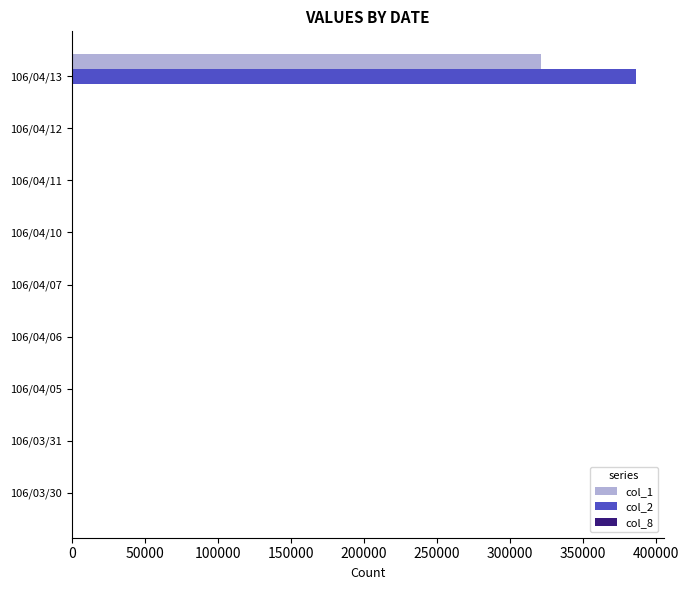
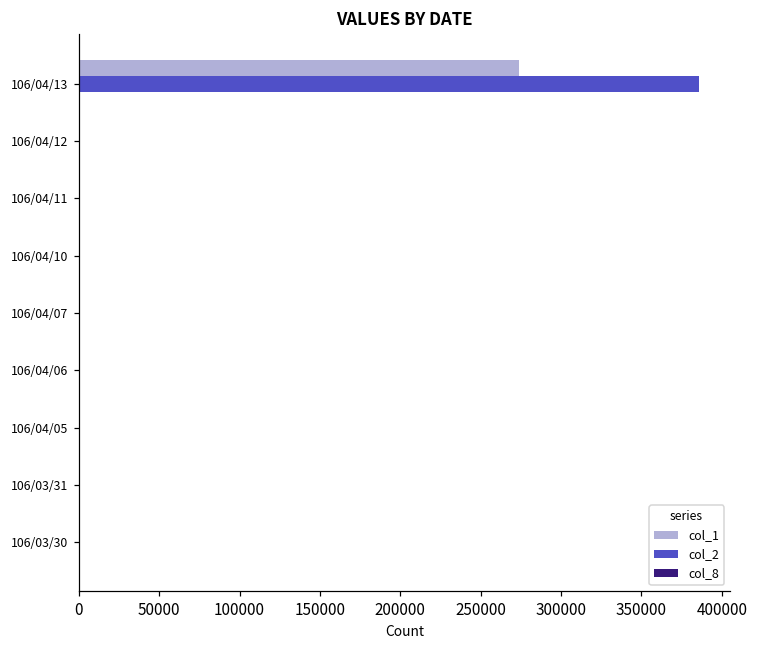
  {
    "col_1": {
-     "106/04/13": 321000,
+     "106/04/13": 274000,
      "106/04/12": 0,
      "106/04/11": 0,
      "106/04/10": 0,
      "106/04/07": 0,
      "106/04/06": 0,
      "106/04/05": 0,
      "106/03/31": 0,
      "106/03/30": 0
    },
    "col_2": {
      "106/04/13": 386000,
      "106/04/12": 0,
      "106/04/11": 0,
      "106/04/10": 0,
      "106/04/07": 0,
      "106/04/06": 0,
      "106/04/05": 0,
      "106/03/31": 0,
      "106/03/30": 0
    },
    "col_8": {
      "106/04/12": 0,
      "106/04/11": 0,
      "106/04/10": 0,
      "106/04/07": 0,
      "106/04/06": 0,
      "106/04/05": 0,
      "106/03/31": 0,
      "106/03/30": 0
    }
  }
